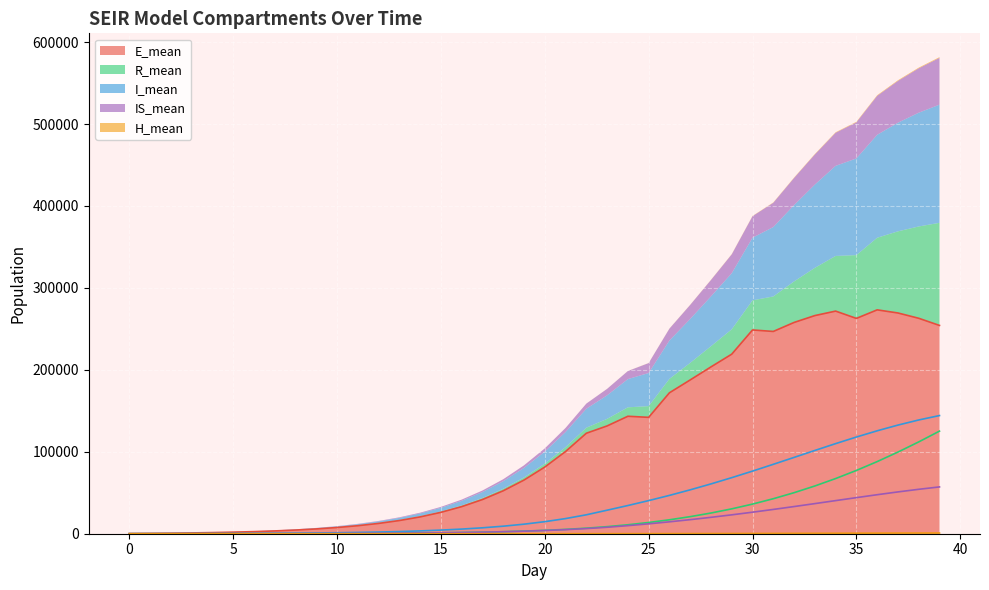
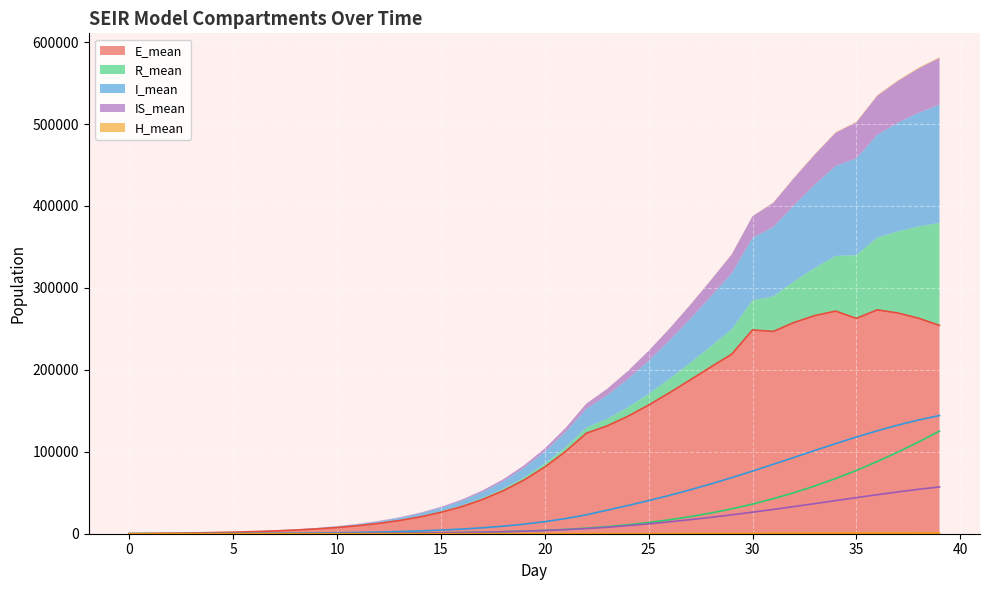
  {
    "E_mean": {
      "20": 80000,
-     "25": 140000,
+     "25": 160000,
      "30": 250000,
      "35": 260000
    }
  }
